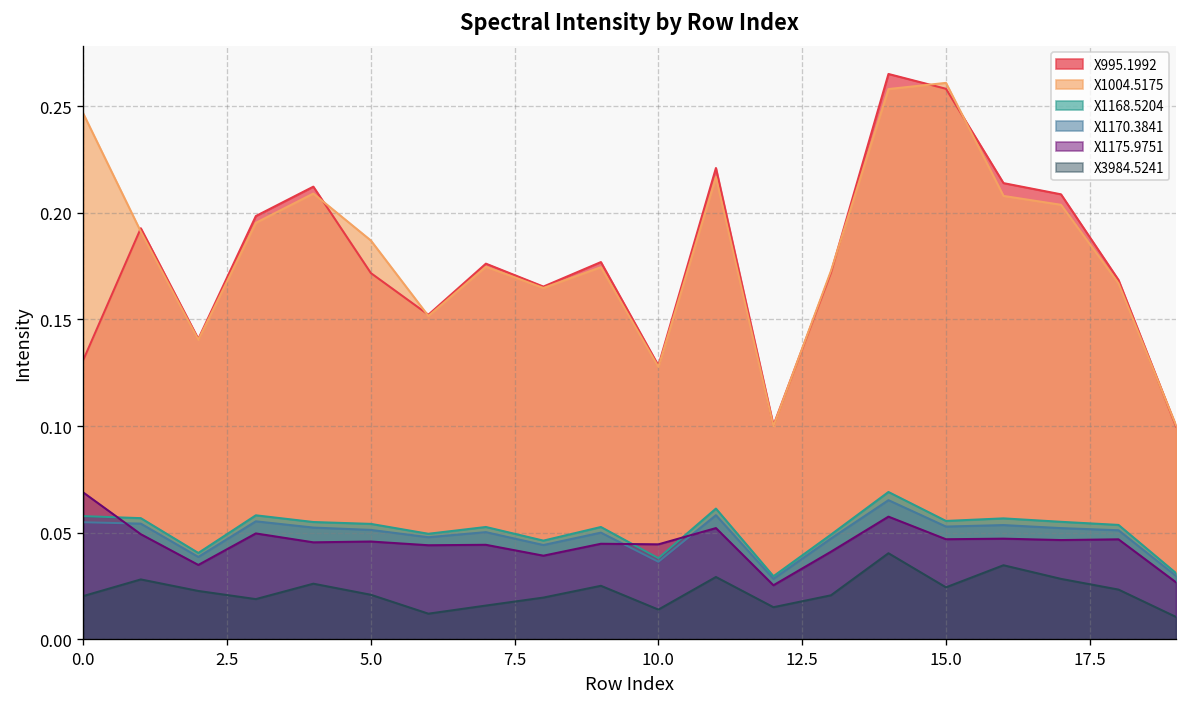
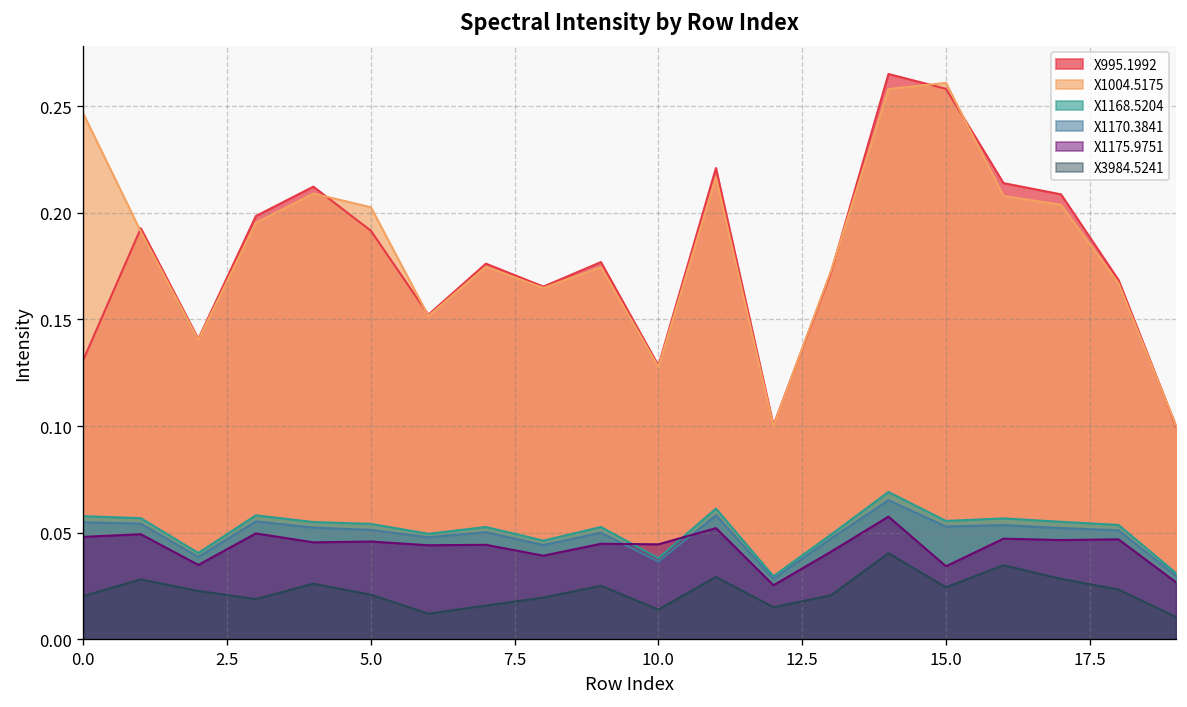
  {
    "X995.1992": {
      "0.0": 0.131,
-     "5.0": 0.172,
+     "5.0": 0.192,
      "15.0": 0.258
    },
    "X1004.5175": {
      "0.0": 0.246,
-     "5.0": 0.187,
+     "5.0": 0.203,
      "15.0": 0.261
    },
    "X1175.9751": {
-     "0.0": 0.069,
+     "0.0": 0.048,
      "5.0": 0.046,
      "10.0": 0.045,
-     "15.0": 0.047
+     "15.0": 0.034
    }
  }
